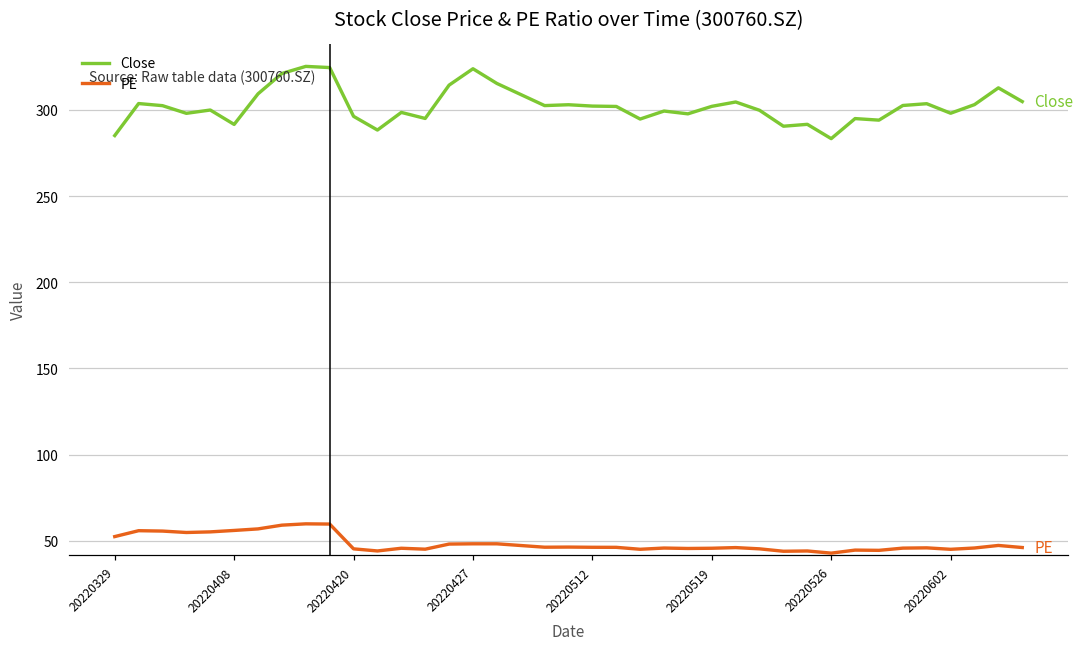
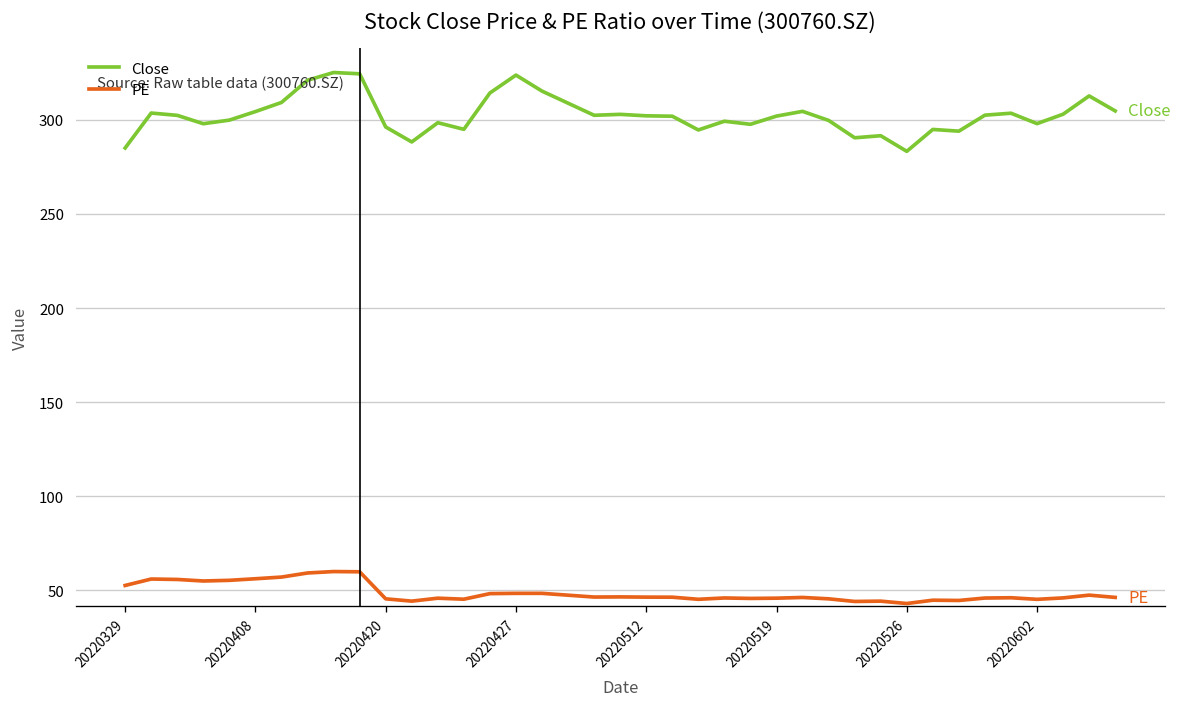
  {
    "Close": {
      "20220329": 285,
-     "20220408": 292,
+     "20220408": 304,
      "20220420": 296,
      "20220427": 324,
      "20220512": 302,
      "20220519": 302,
      "20220526": 283,
      "20220602": 298
    },
    "PE": {
      "20220329": 53,
      "20220408": 56,
      "20220420": 45,
      "20220427": 48,
      "20220512": 46,
      "20220519": 46,
      "20220526": 43,
      "20220602": 45
    }
  }
